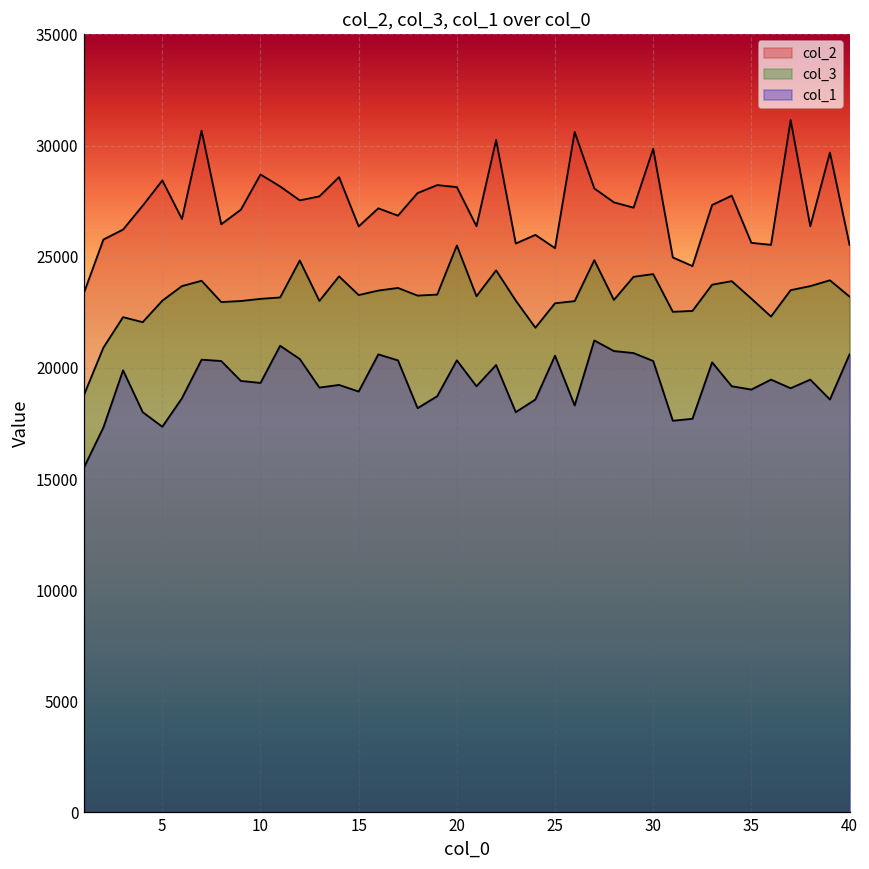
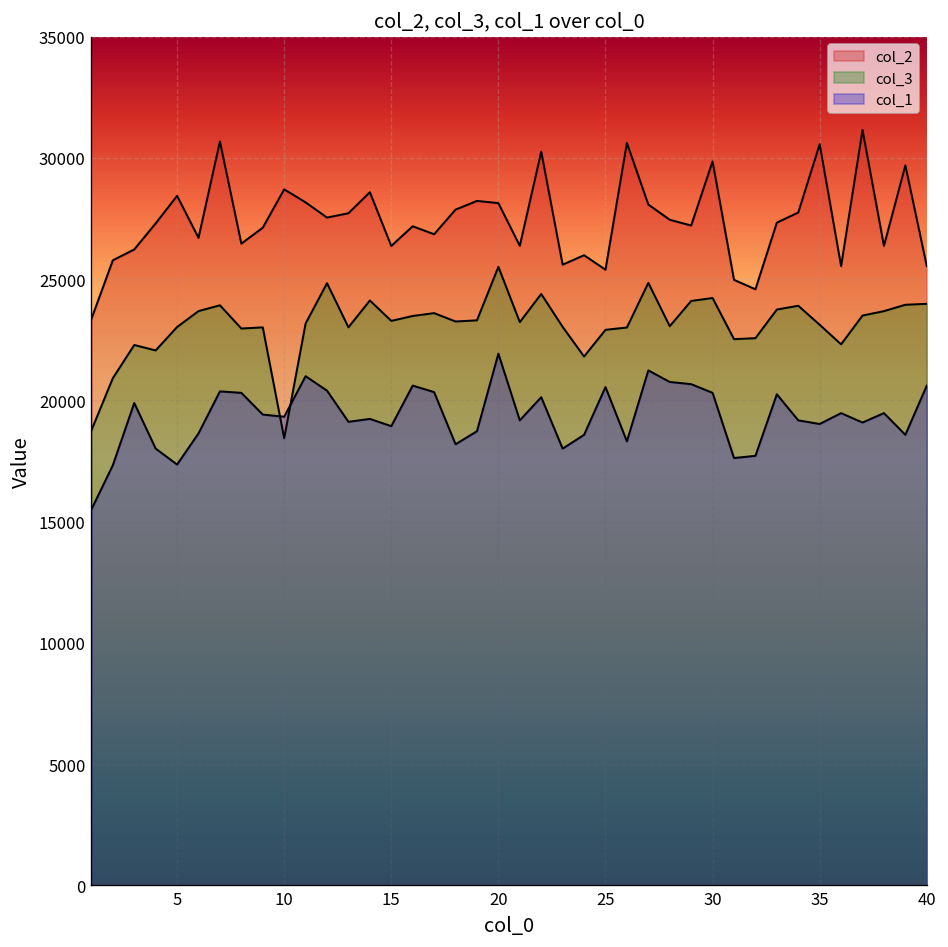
  {
    "col_2": {
      "5": 28400,
      "10": 28700,
      "15": 26400,
      "20": 28100,
      "25": 25400,
      "30": 29900,
-     "35": 25600,
+     "35": 30600,
      "40": 25500
    },
    "col_3": {
      "5": 23000,
-     "10": 23100,
+     "10": 18400,
      "15": 23300,
      "20": 25500,
      "25": 22900,
      "30": 24200,
      "35": 23100,
-     "40": 23200
+     "40": 24000
    },
    "col_1": {
      "5": 17400,
      "10": 19300,
      "15": 18900,
-     "20": 20300,
+     "20": 21900,
      "25": 20500,
      "30": 20300,
      "35": 19000,
      "40": 20600
    }
  }
